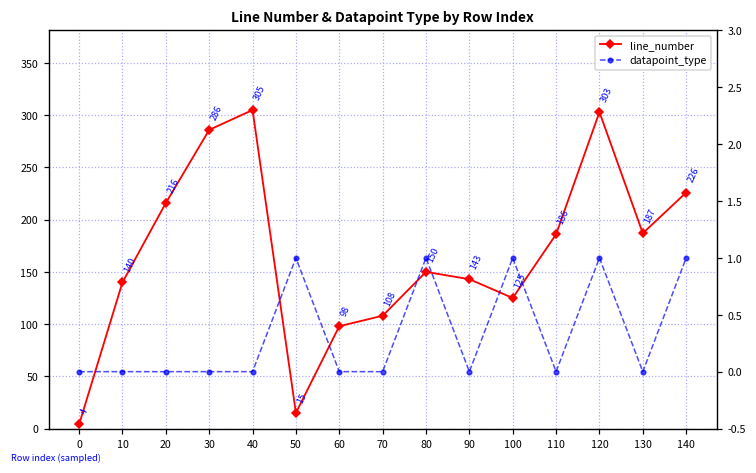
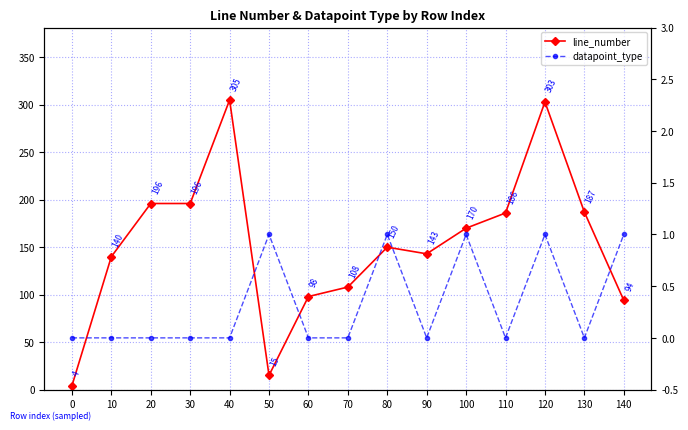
  {
    "line_number": {
      "0": 4,
      "10": 140,
-     "20": 216,
-     "30": 286,
+     "20": 196,
+     "30": 196,
      "40": 305,
      "50": 15,
      "60": 98,
      "70": 108,
      "90": 143,
-     "100": 125,
+     "100": 170,
      "110": 186,
      "120": 303,
      "130": 187,
-     "140": 226
+     "140": 94
    }
  }
